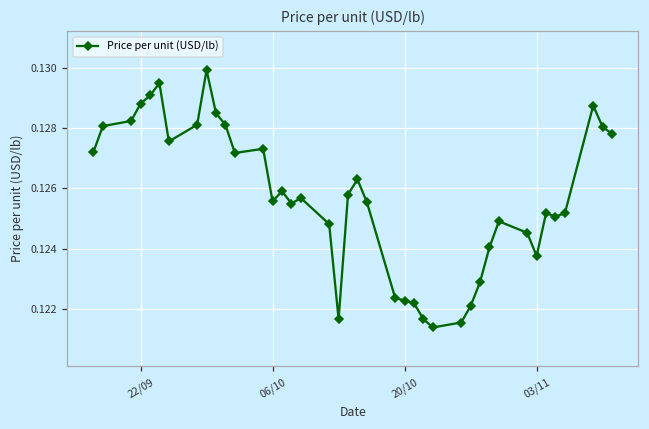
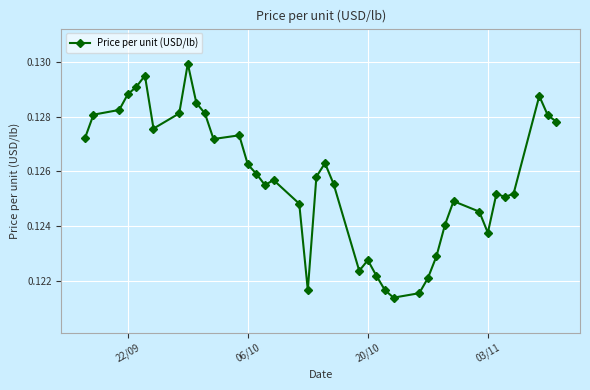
  {
    "22/09": 0.1288,
-   "06/10": 0.1256,
-   "20/10": 0.1223,
+   "06/10": 0.1263,
+   "20/10": 0.1228,
    "03/11": 0.1238
  }
